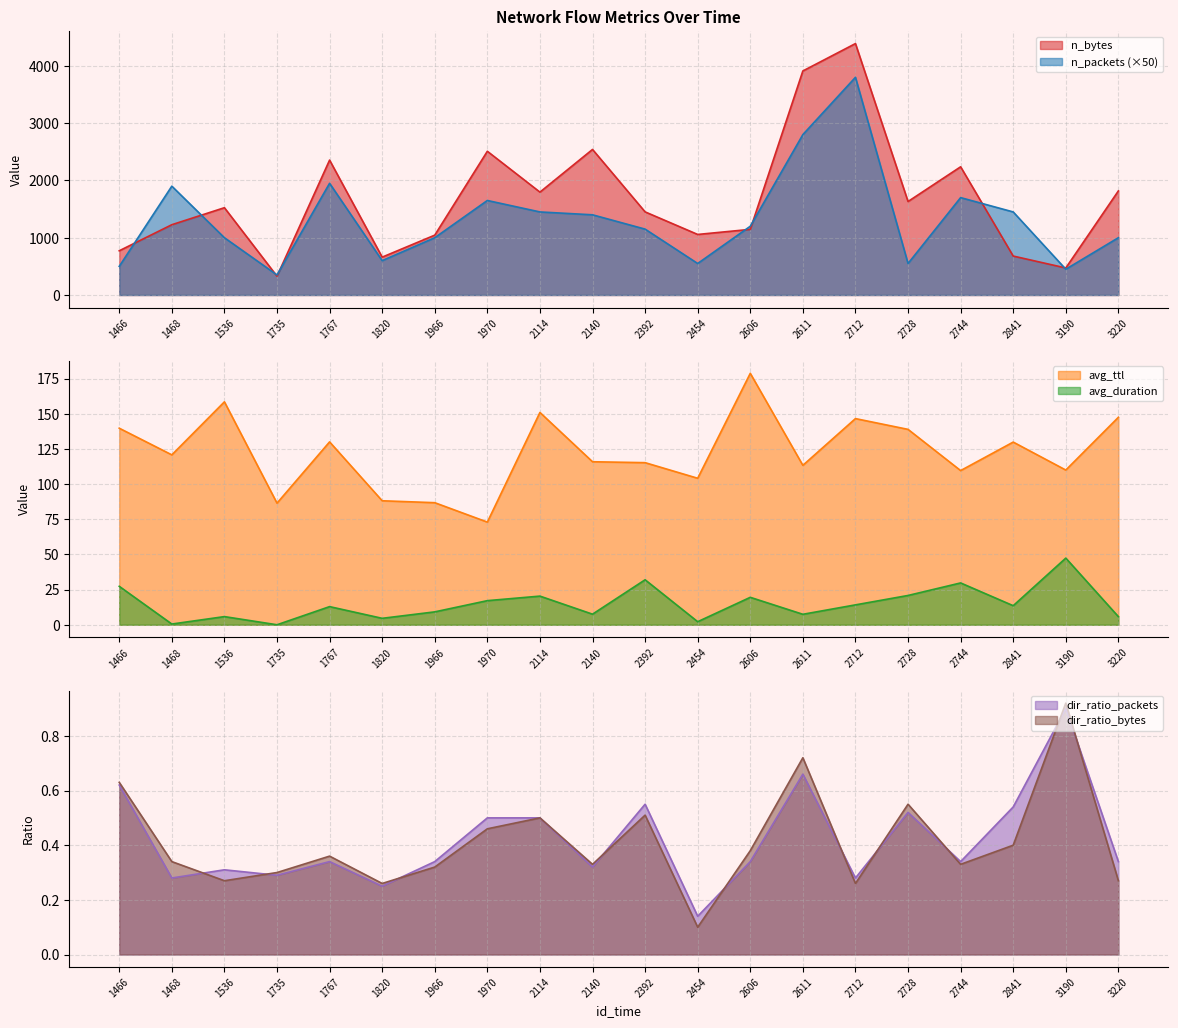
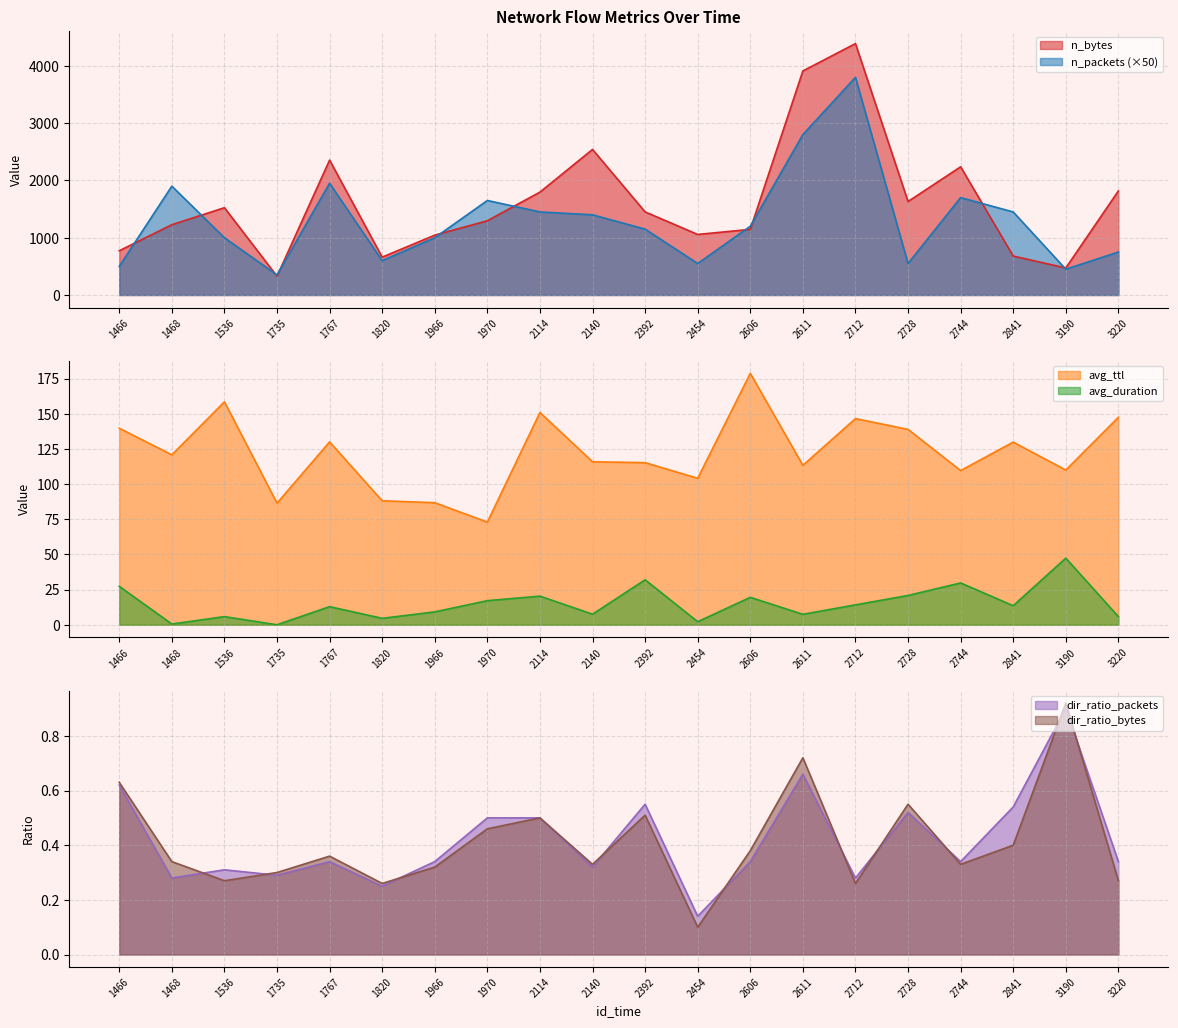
  {
    "Network Flow Metrics Over Time": {
      "n_bytes": {
        "1466": 800,
        "1468": 1200,
        "1536": 1500,
        "1767": 2400,
        "1820": 700,
        "1966": 1000,
-       "1970": 2500,
+       "1970": 1300,
        "2114": 1800,
        "2140": 2500,
        "2392": 1500,
        "2454": 1100,
        "2606": 1100,
        "2611": 3900,
        "2712": 4400,
        "2728": 1600,
        "2744": 2200,
        "2841": 700,
        "3220": 1800
      },
      "n_packets (×50)": {
        "1466": 500,
        "1468": 1900,
        "1536": 1000,
        "1767": 2000,
        "1820": 600,
        "1966": 1000,
        "1970": 1700,
        "2114": 1500,
        "2140": 1400,
        "2392": 1200,
        "2454": 600,
        "2606": 1200,
        "2611": 2800,
        "2712": 3800,
        "2728": 600,
        "2744": 1700,
        "2841": 1500,
-       "3220": 1000
+       "3220": 800
      }
    }
  }
